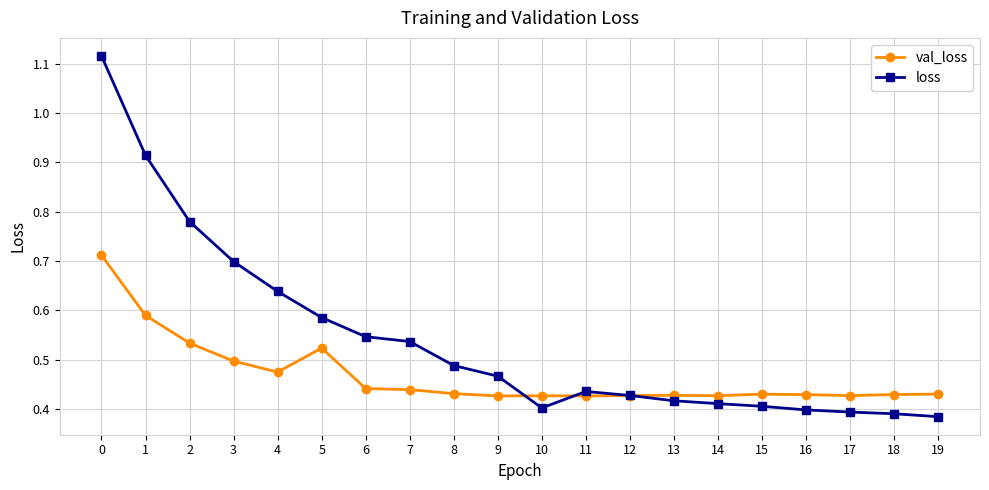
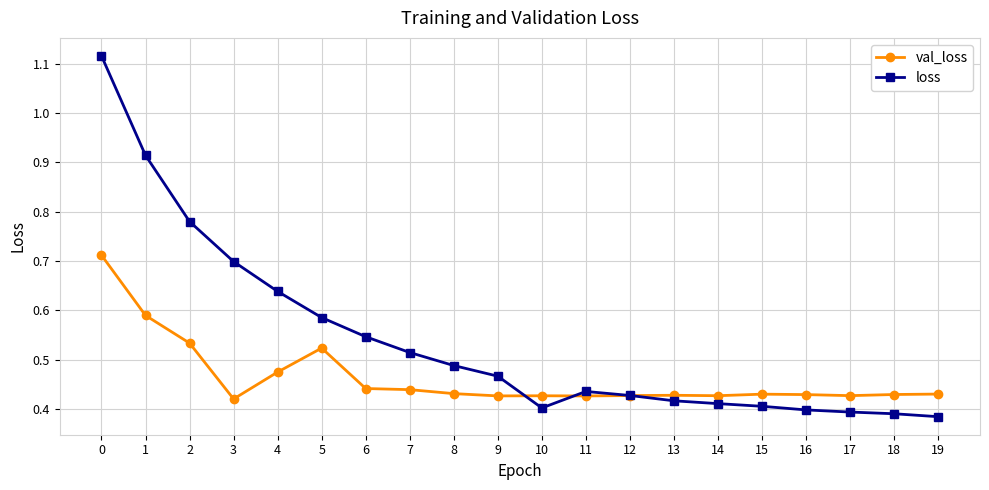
  {
    "val_loss": {
      "0": 0.71,
      "1": 0.59,
      "2": 0.53,
-     "3": 0.50,
+     "3": 0.42,
      "4": 0.47,
      "5": 0.52,
      "6": 0.44,
      "7": 0.44,
      "8": 0.43,
      "9": 0.43,
      "10": 0.43,
      "11": 0.43,
      "13": 0.43,
      "14": 0.43,
      "15": 0.43,
      "16": 0.43,
      "17": 0.43,
      "18": 0.43,
      "19": 0.43
    },
    "loss": {
      "0": 1.12,
      "1": 0.91,
      "2": 0.78,
      "3": 0.70,
      "4": 0.64,
      "5": 0.59,
      "6": 0.55,
-     "7": 0.54,
+     "7": 0.51,
      "8": 0.49,
      "9": 0.47,
      "10": 0.40,
      "11": 0.44,
      "13": 0.42,
      "14": 0.41,
      "15": 0.41,
      "16": 0.40,
      "17": 0.39,
      "18": 0.39,
      "19": 0.38
    }
  }
